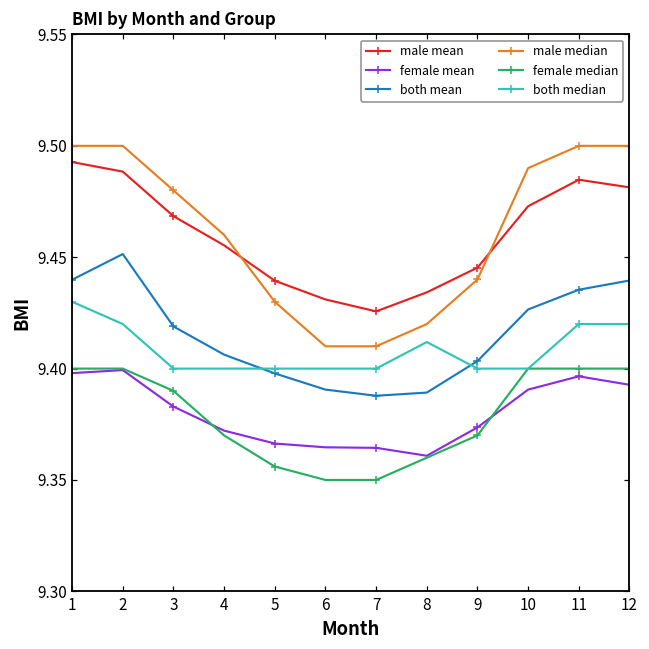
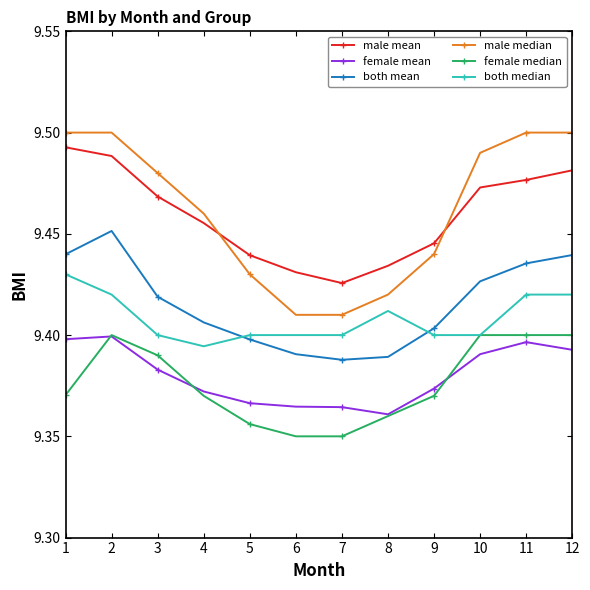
  {
    "male mean": {
      "1": 9.493,
      "2": 9.488,
      "3": 9.468,
      "4": 9.455,
      "5": 9.439,
      "6": 9.431,
      "7": 9.426,
      "8": 9.434,
      "9": 9.445,
      "10": 9.473,
-     "11": 9.485,
+     "11": 9.477,
      "12": 9.481
    },
    "female mean": {
      "1": 9.398,
      "3": 9.383,
      "4": 9.372,
      "5": 9.366,
      "6": 9.365,
      "7": 9.364,
      "9": 9.374,
      "10": 9.391,
      "11": 9.397,
      "12": 9.393
    },
    "both mean": {
      "1": 9.440,
      "2": 9.451,
      "3": 9.419,
      "4": 9.406,
      "5": 9.398,
      "6": 9.391,
      "7": 9.388,
      "8": 9.389,
      "9": 9.403,
      "10": 9.427,
      "11": 9.435,
      "12": 9.440
    },
    "male median": {
      "1": 9.500,
      "2": 9.500,
      "3": 9.480,
      "4": 9.460,
      "5": 9.430,
      "6": 9.410,
      "7": 9.410,
      "8": 9.420,
      "9": 9.440,
      "10": 9.490,
      "11": 9.500,
      "12": 9.500
    },
    "female median": {
-     "1": 9.400,
+     "1": 9.370,
      "3": 9.390,
      "4": 9.370,
      "5": 9.356,
      "6": 9.350,
      "7": 9.350,
      "9": 9.370,
      "11": 9.400,
      "12": 9.400
    },
    "both median": {
      "1": 9.430,
      "2": 9.420,
      "3": 9.400,
-     "4": 9.400,
+     "4": 9.394,
      "5": 9.400,
      "6": 9.400,
      "7": 9.400,
      "8": 9.412,
      "9": 9.400,
      "11": 9.420,
      "12": 9.420
    }
  }
